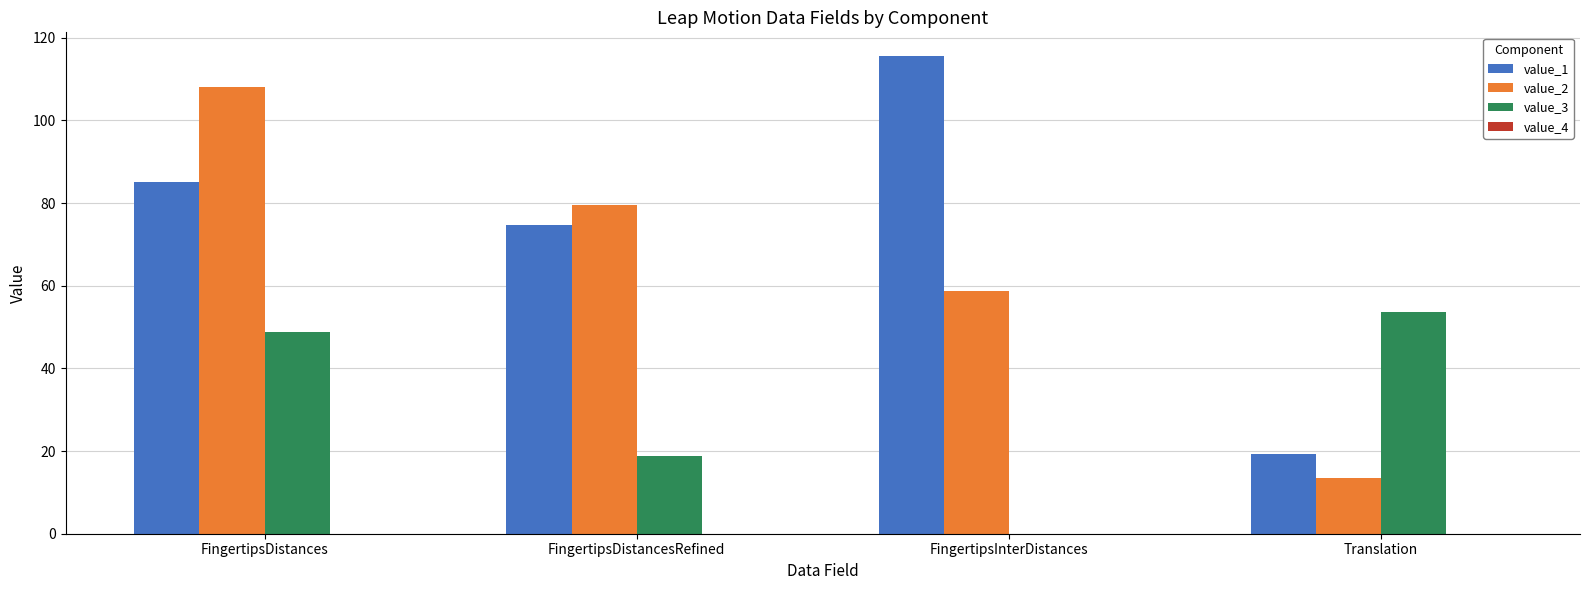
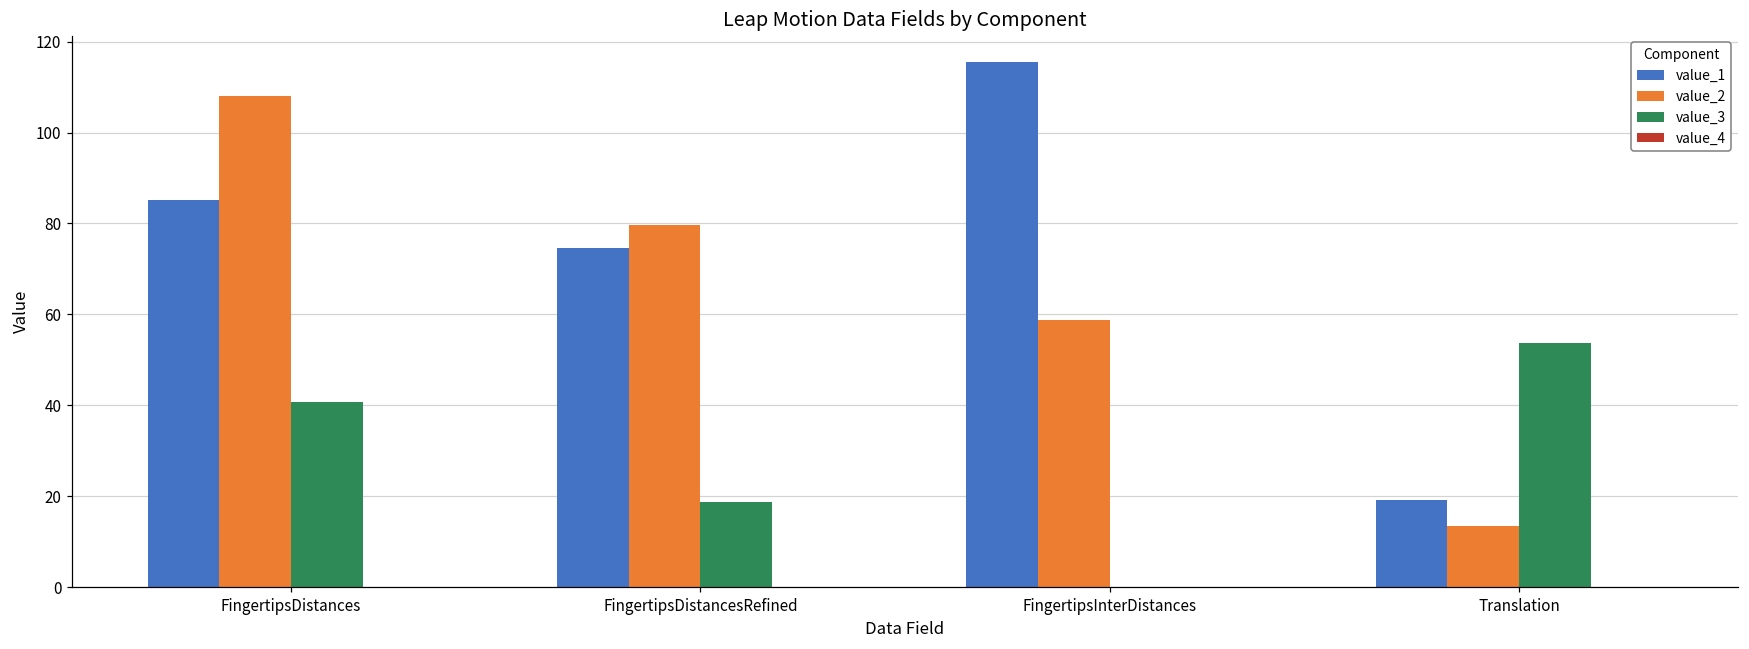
  {
    "value_1": {
      "FingertipsDistances": 85,
      "FingertipsDistancesRefined": 75,
      "FingertipsInterDistances": 116,
      "Translation": 19
    },
    "value_2": {
      "FingertipsDistances": 108,
      "FingertipsDistancesRefined": 80,
      "FingertipsInterDistances": 59,
      "Translation": 14
    },
    "value_3": {
-     "FingertipsDistances": 49,
+     "FingertipsDistances": 41,
      "FingertipsDistancesRefined": 19,
      "FingertipsInterDistances": 0,
      "Translation": 54
    },
    "value_4": {
      "FingertipsDistances": 0,
      "FingertipsDistancesRefined": 0,
      "FingertipsInterDistances": 0,
      "Translation": 0
    }
  }
